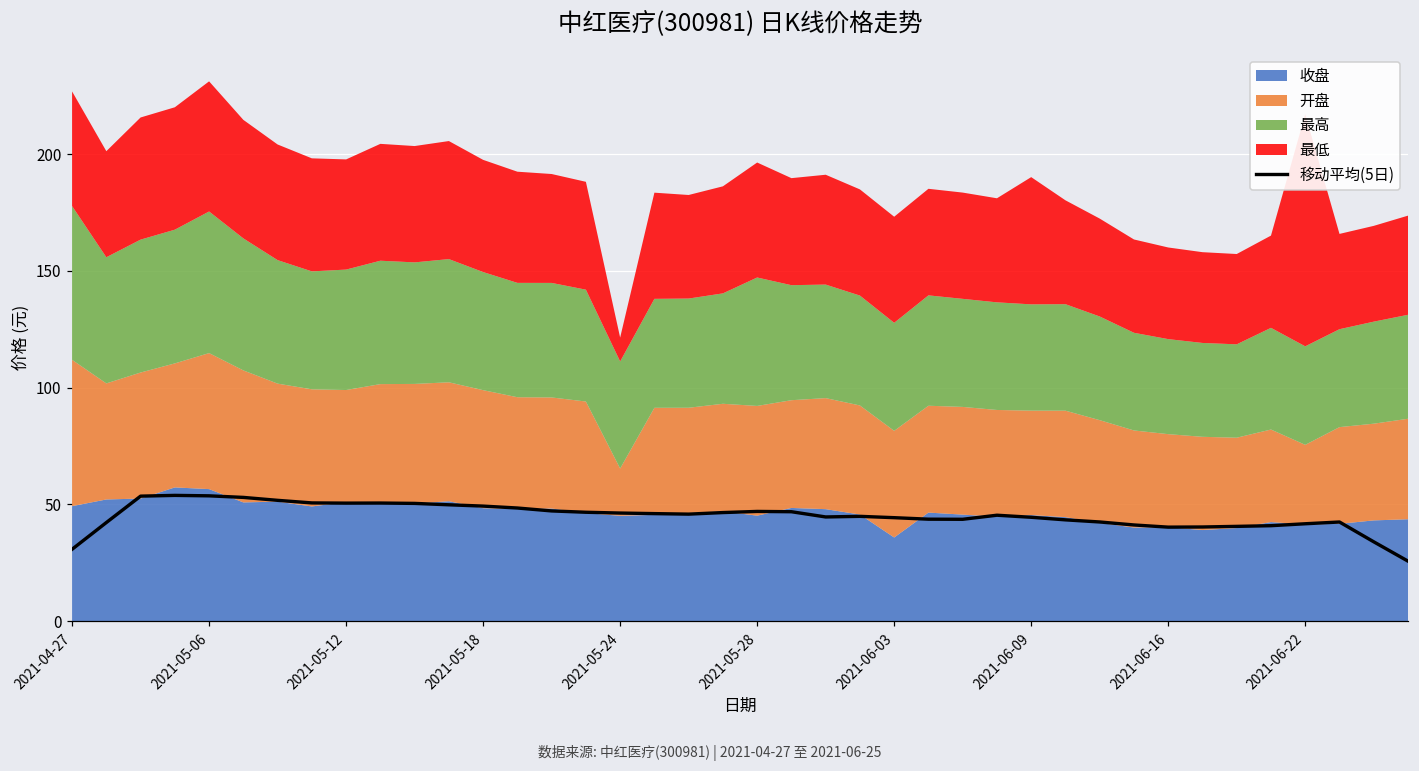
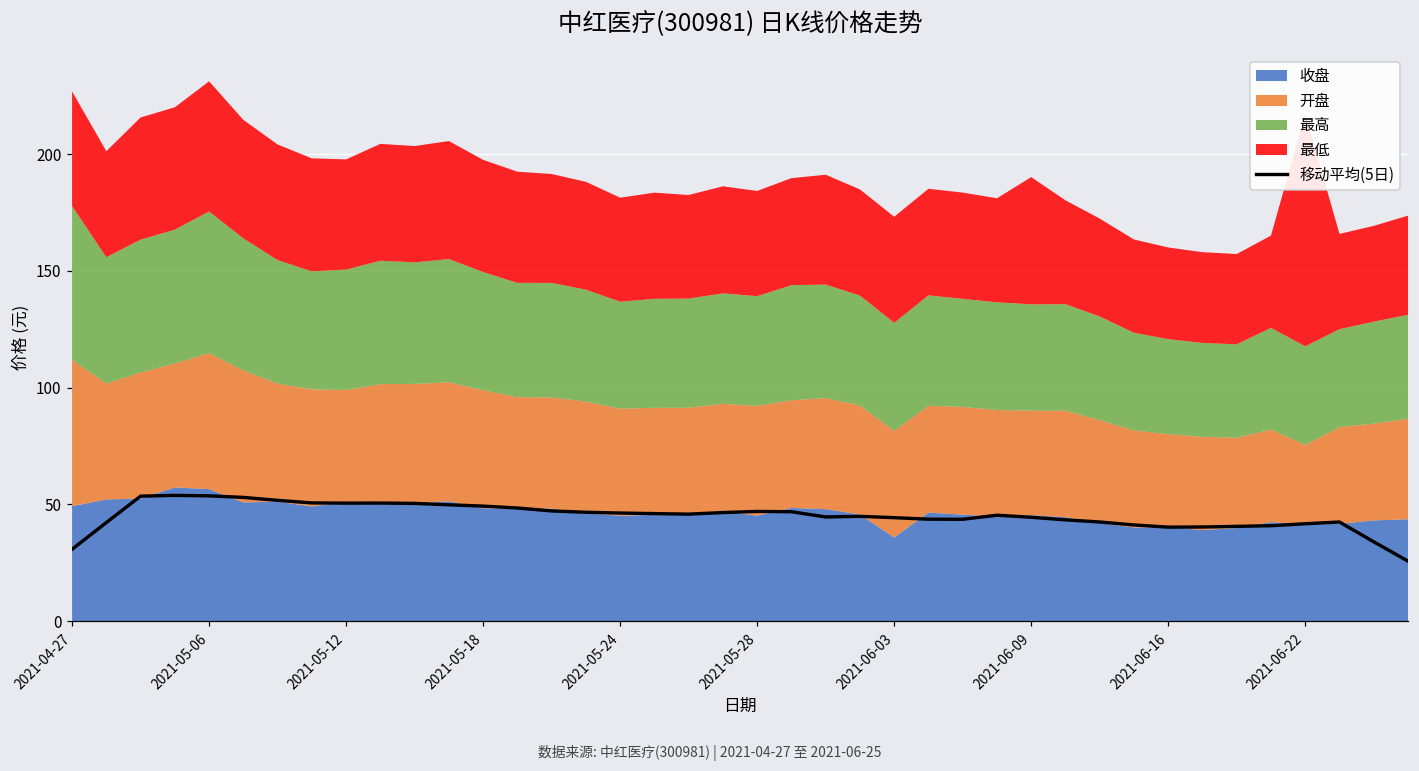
  {
    "移动平均(5日)": {
      "2021-04-27": 31,
      "2021-05-06": 54,
      "2021-05-28": 47,
      "2021-06-03": 44
    },
    "收盘": {
      "2021-04-27": 49,
      "2021-05-06": 57,
      "2021-05-28": 45,
      "2021-06-03": 36
    },
    "开盘": {
      "2021-04-27": 63,
      "2021-05-06": 58,
      "2021-05-12": 48,
      "2021-05-18": 51,
-     "2021-05-24": 20,
+     "2021-05-24": 46,
      "2021-05-28": 47,
      "2021-06-03": 46,
      "2021-06-09": 45,
      "2021-06-16": 40,
      "2021-06-22": 34
    },
    "最高": {
      "2021-04-27": 66,
      "2021-05-06": 61,
      "2021-05-12": 52,
      "2021-05-18": 51,
      "2021-05-24": 46,
-     "2021-05-28": 55,
+     "2021-05-28": 47,
      "2021-06-03": 46,
      "2021-06-09": 45,
      "2021-06-16": 41,
      "2021-06-22": 42
    },
    "最低": {
      "2021-04-27": 49,
      "2021-05-06": 56,
      "2021-05-12": 47,
      "2021-05-18": 48,
-     "2021-05-24": 10,
-     "2021-05-28": 49,
+     "2021-05-24": 45,
+     "2021-05-28": 45,
      "2021-06-03": 45,
      "2021-06-09": 54,
      "2021-06-16": 39
    }
  }
